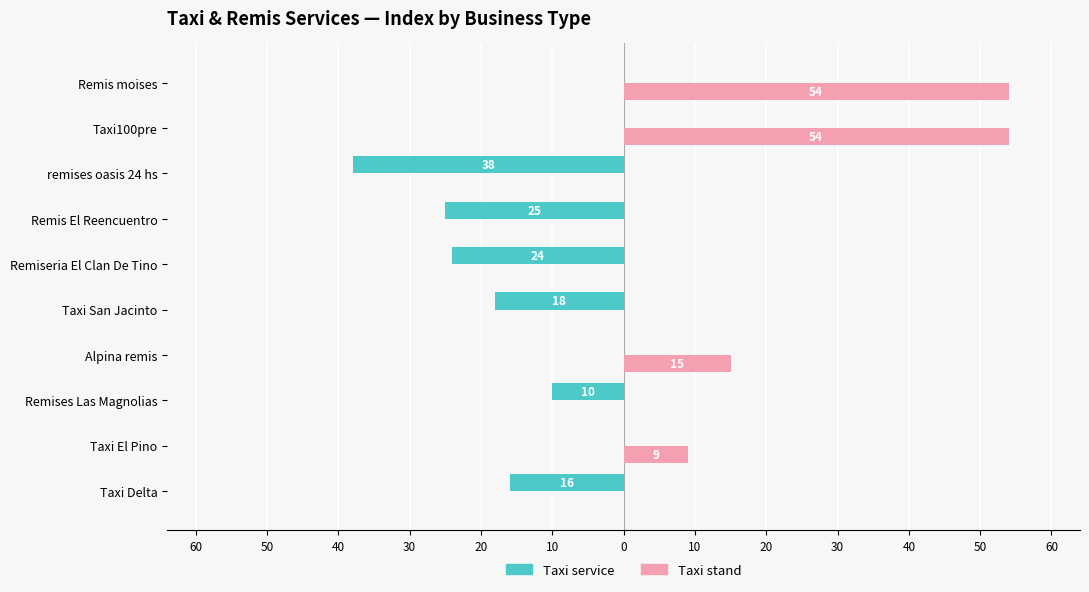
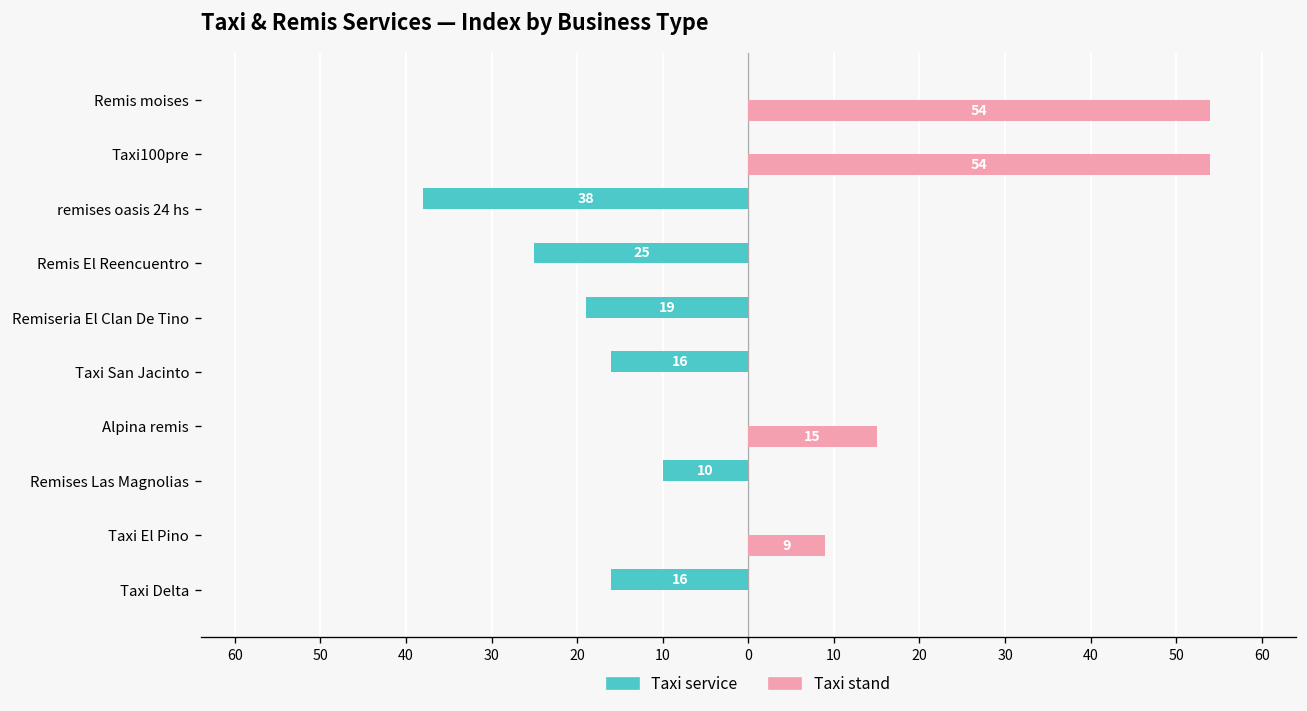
  {
    "Taxi service": {
-     "Remiseria El Clan De Tino": 24,
-     "Taxi San Jacinto": 18
+     "Remiseria El Clan De Tino": 19,
+     "Taxi San Jacinto": 16
    },
    "Taxi stand": {
      "Remis moises": 54,
      "Taxi100pre": 54,
      "Alpina remis": 15,
      "Taxi El Pino": 9
    }
  }
